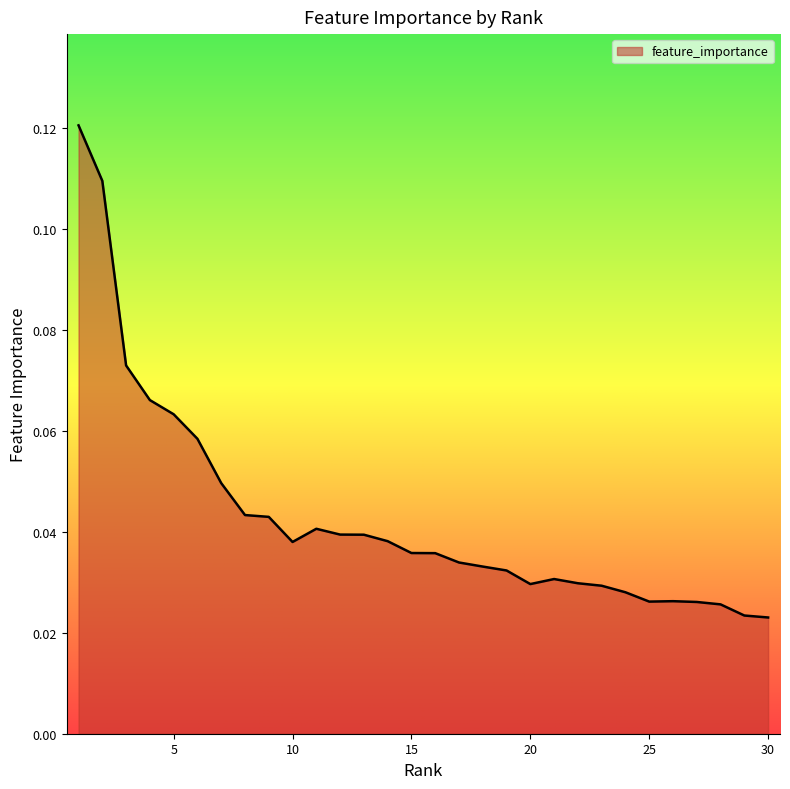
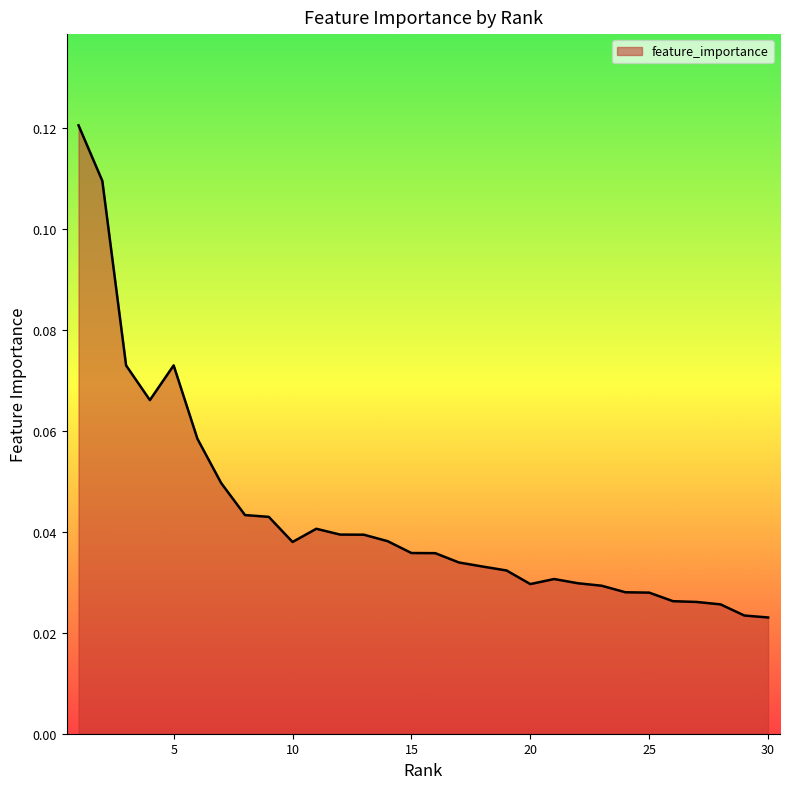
  {
-   "5": 0.063,
+   "5": 0.073,
    "10": 0.038,
    "15": 0.036,
    "20": 0.030,
-   "25": 0.026,
+   "25": 0.028,
    "30": 0.023
  }
